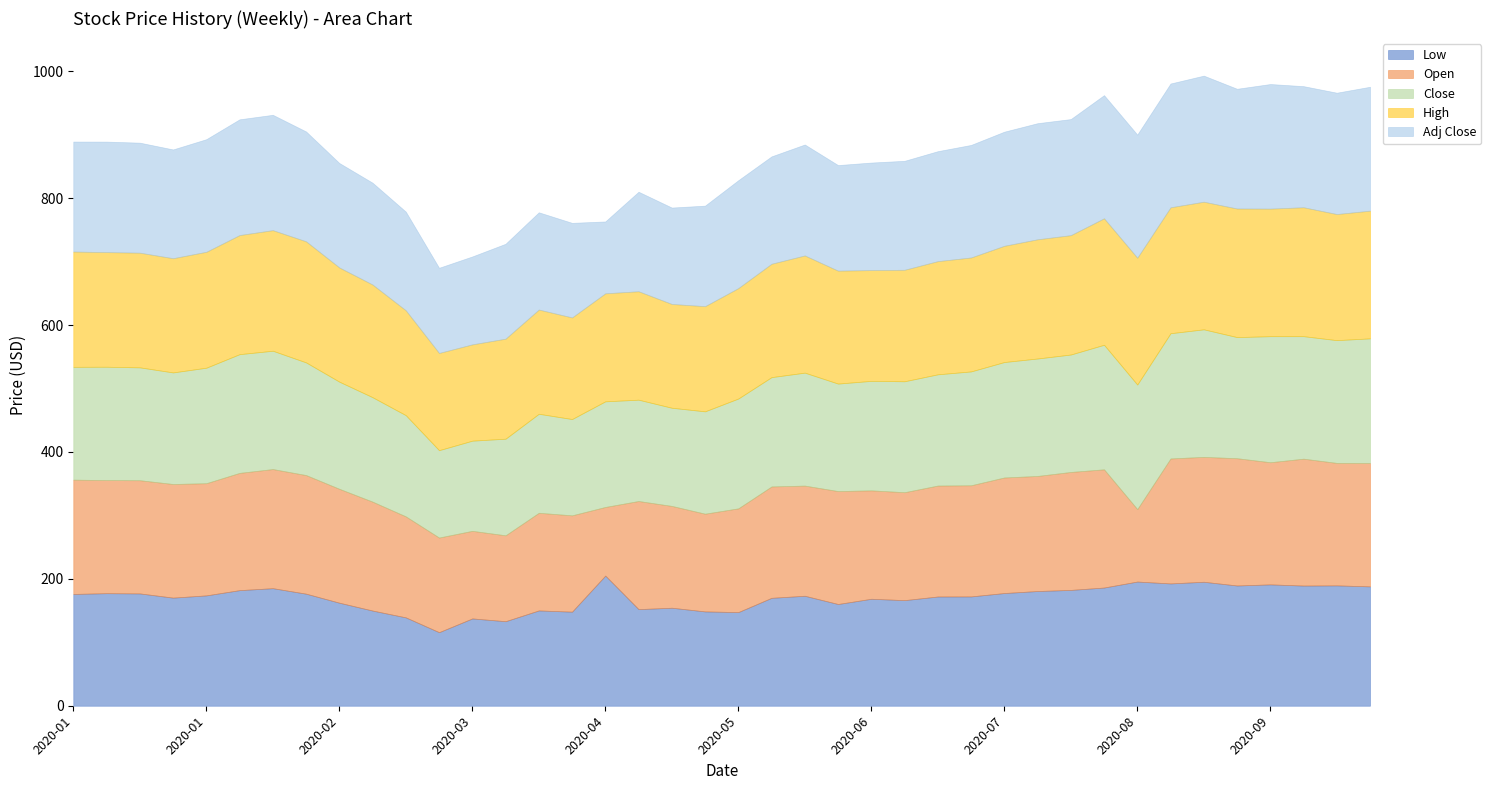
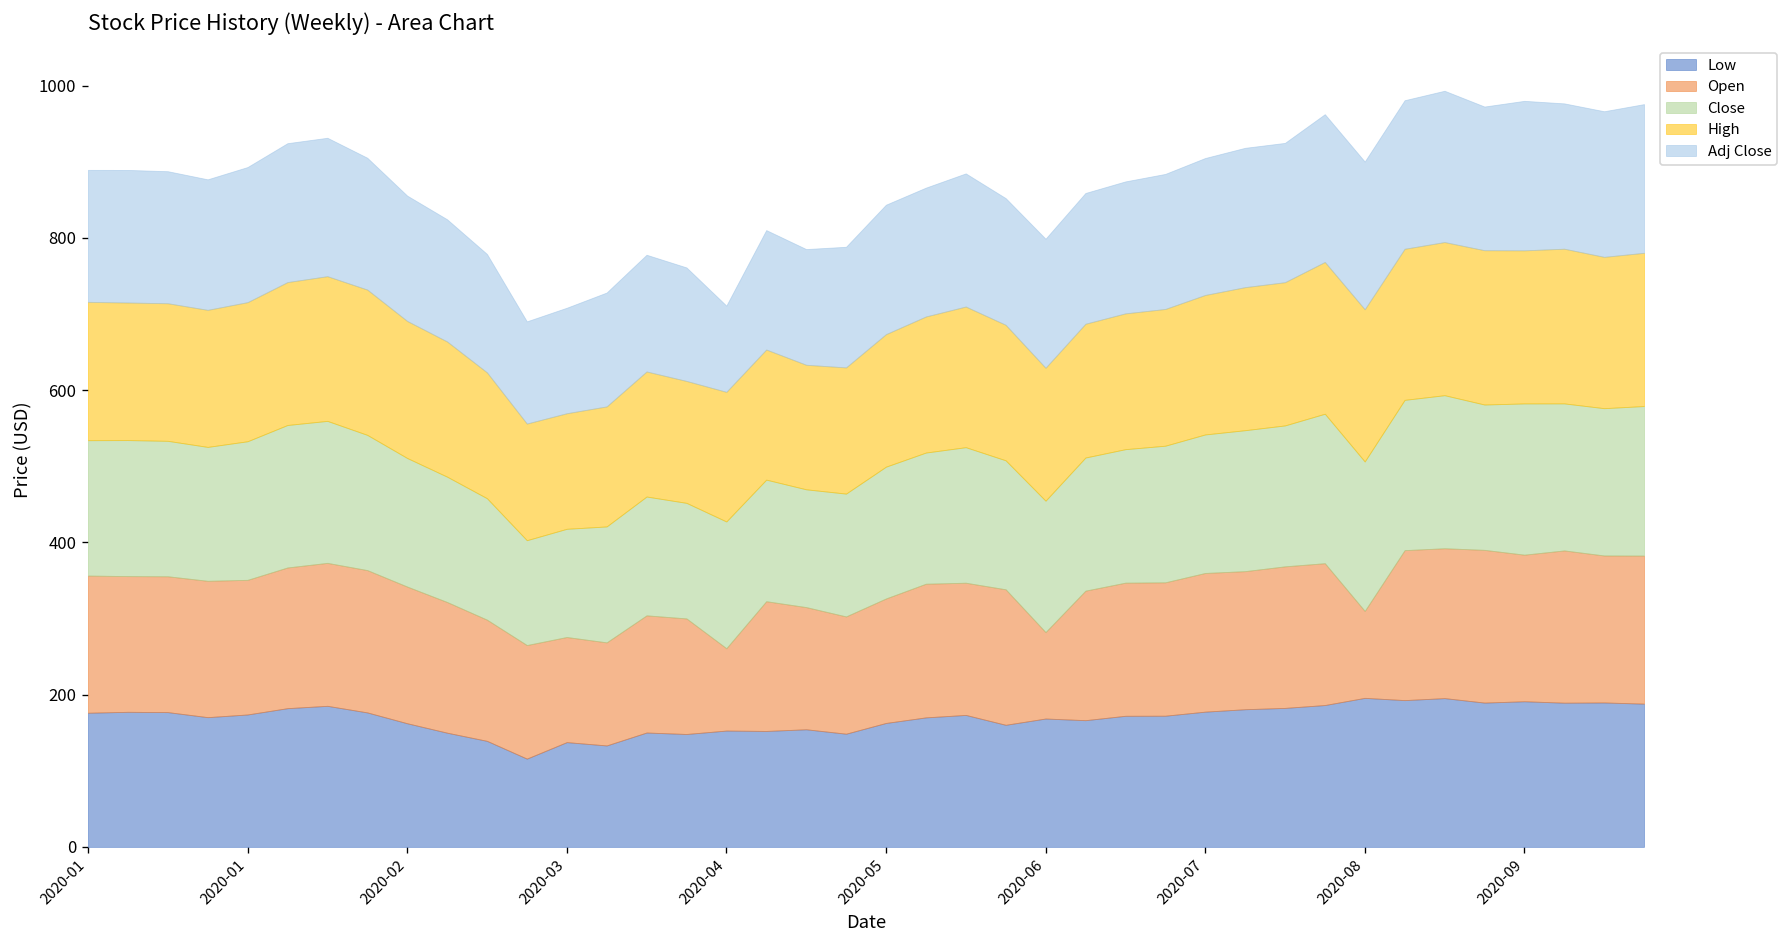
  {
    "Low": {
      "2020-02": 160,
      "2020-03": 140,
-     "2020-04": 210,
-     "2020-05": 150,
+     "2020-04": 150,
+     "2020-05": 160,
      "2020-06": 170,
      "2020-07": 180,
      "2020-08": 200,
      "2020-09": 190
    },
    "Open": {
      "2020-02": 180,
      "2020-03": 140,
      "2020-04": 110,
      "2020-05": 160,
-     "2020-06": 170,
+     "2020-06": 110,
      "2020-07": 180,
      "2020-08": 110,
      "2020-09": 190
    },
    "Close": {
      "2020-02": 170,
      "2020-03": 140,
      "2020-04": 170,
      "2020-05": 170,
      "2020-06": 170,
      "2020-07": 180,
      "2020-08": 200,
      "2020-09": 200
    },
    "High": {
      "2020-02": 180,
      "2020-03": 150,
      "2020-04": 170,
      "2020-05": 170,
      "2020-06": 170,
      "2020-07": 180,
      "2020-08": 200,
      "2020-09": 200
    },
    "Adj Close": {
      "2020-02": 160,
      "2020-03": 140,
      "2020-04": 110,
      "2020-05": 170,
      "2020-06": 170,
      "2020-07": 180,
      "2020-08": 190,
      "2020-09": 200
    }
  }
